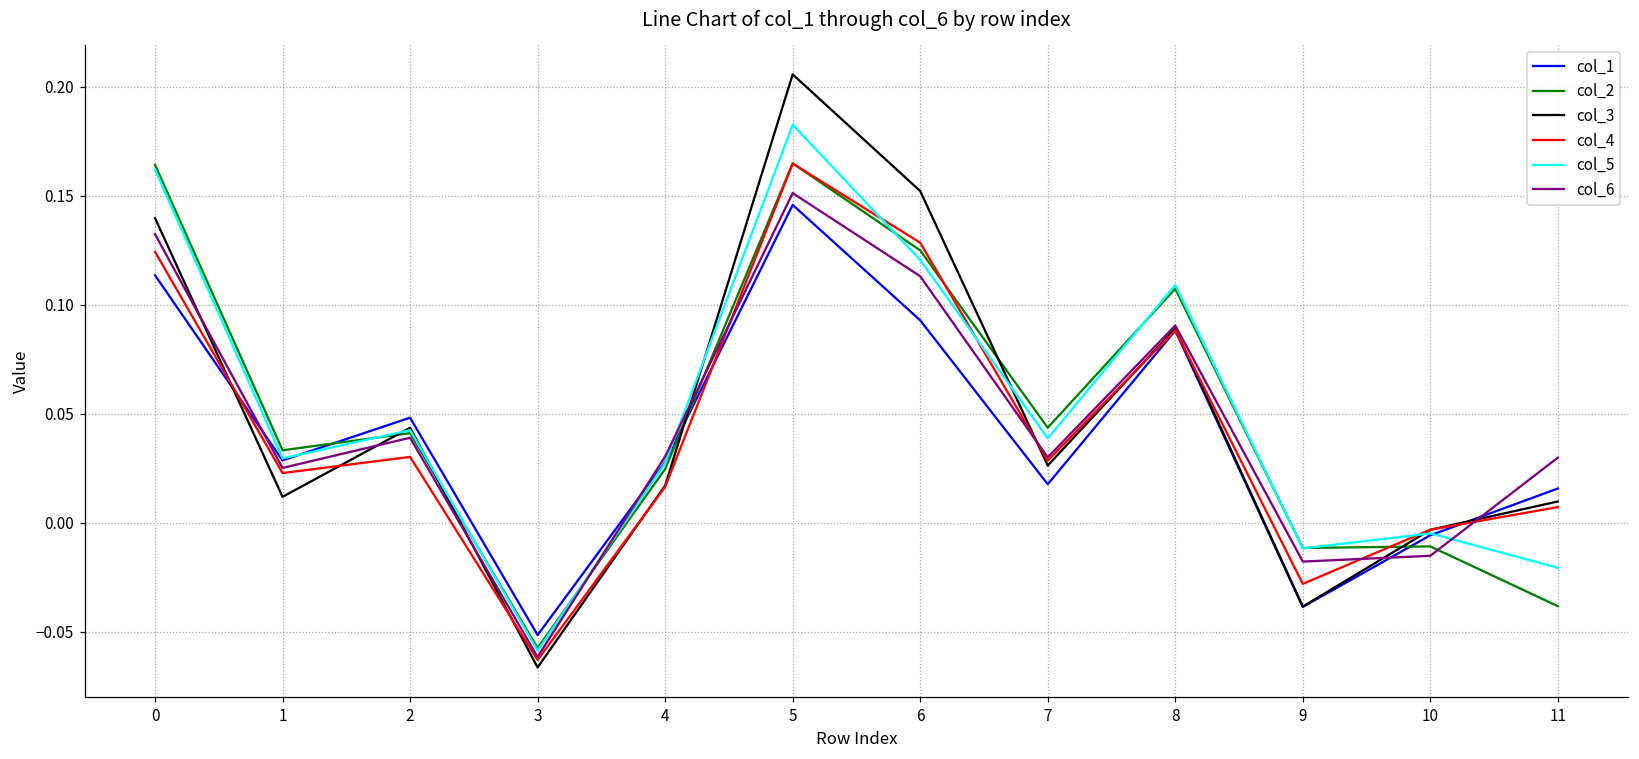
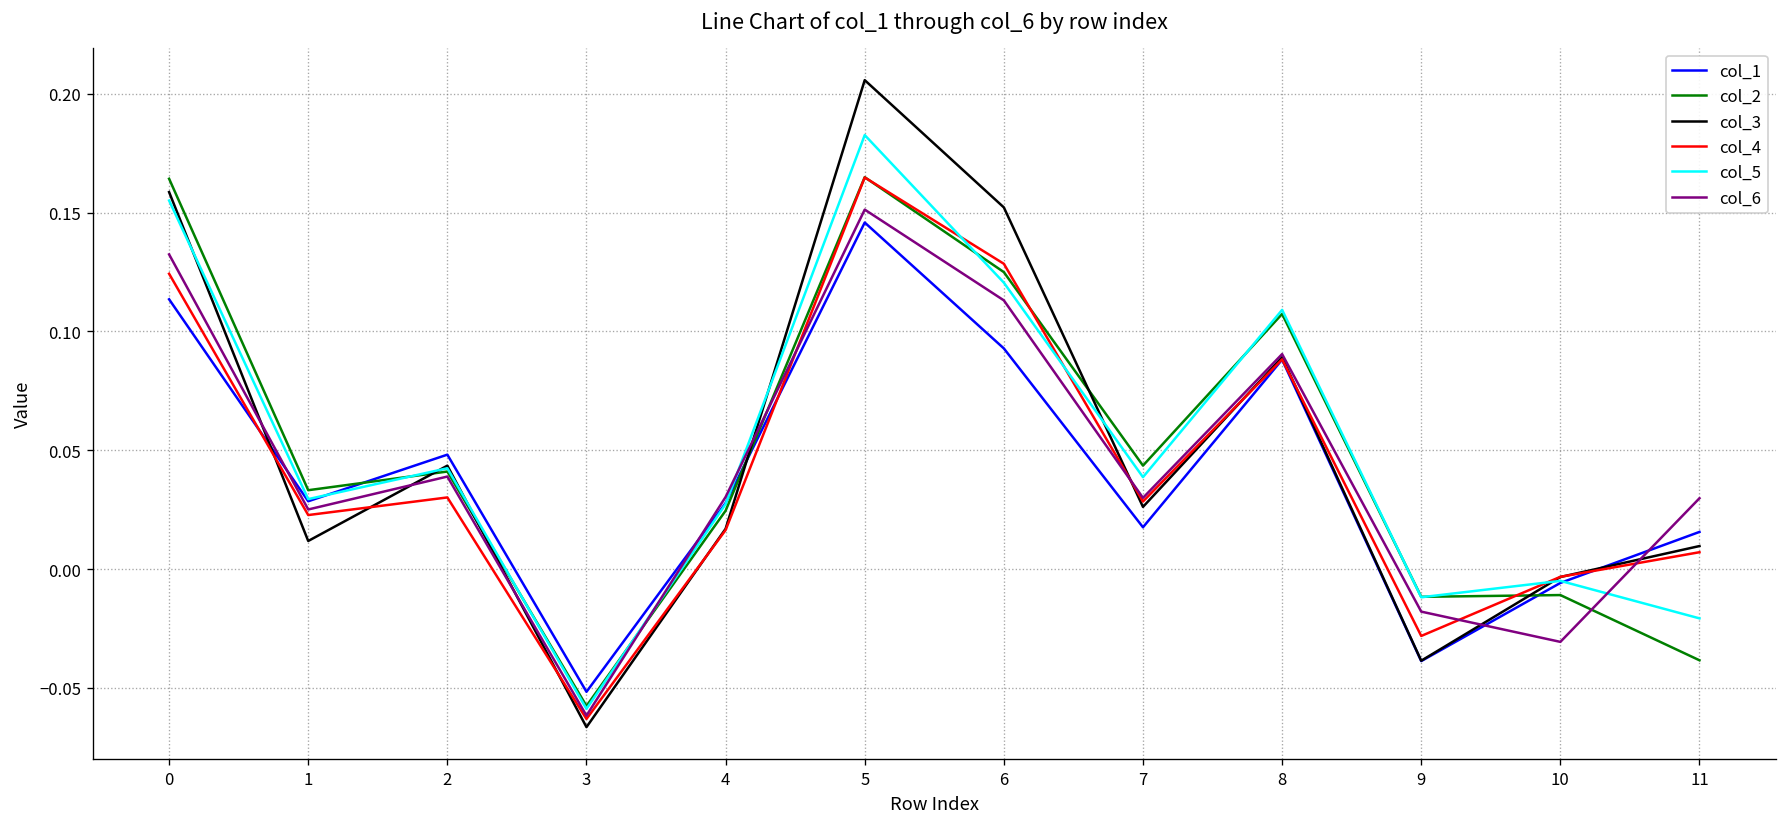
  {
    "col_1": {
      "0": 0.114,
      "2": 0.048,
      "3": -0.052,
      "5": 0.146,
      "6": 0.093,
      "7": 0.018,
      "11": 0.016
    },
    "col_2": {
      "0": 0.164,
      "1": 0.033,
      "2": 0.041,
      "4": 0.025,
      "6": 0.125,
      "7": 0.044,
      "8": 0.107,
      "10": -0.011,
      "11": -0.038
    },
    "col_3": {
-     "0": 0.140,
+     "0": 0.159,
      "1": 0.012,
      "3": -0.066,
      "5": 0.206,
      "6": 0.152,
      "7": 0.026,
      "11": 0.010
    },
    "col_4": {
      "0": 0.124,
      "1": 0.023,
      "2": 0.030,
      "3": -0.063,
      "6": 0.128,
      "7": 0.028,
      "9": -0.028,
      "11": 0.007
    },
    "col_5": {
-     "0": 0.162,
+     "0": 0.155,
      "5": 0.183,
      "6": 0.121,
      "7": 0.039,
      "8": 0.109,
      "11": -0.021
    },
    "col_6": {
      "0": 0.132,
      "1": 0.025,
      "2": 0.039,
      "3": -0.062,
      "4": 0.030,
      "5": 0.151,
      "6": 0.113,
      "7": 0.030,
      "8": 0.090,
      "9": -0.018,
-     "10": -0.015,
+     "10": -0.031,
      "11": 0.030
    }
  }
